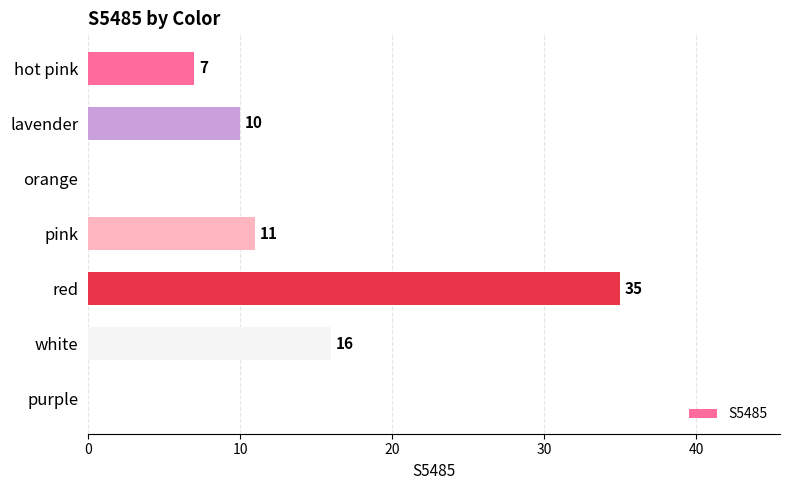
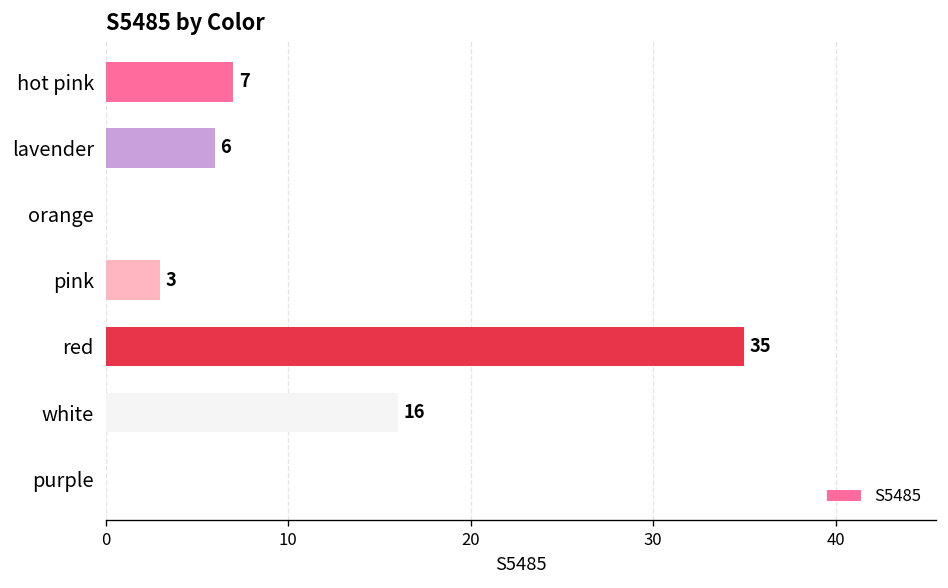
  {
    "hot pink": 7,
-   "lavender": 10,
-   "pink": 11,
+   "lavender": 6,
+   "pink": 3,
    "red": 35,
    "white": 16
  }
